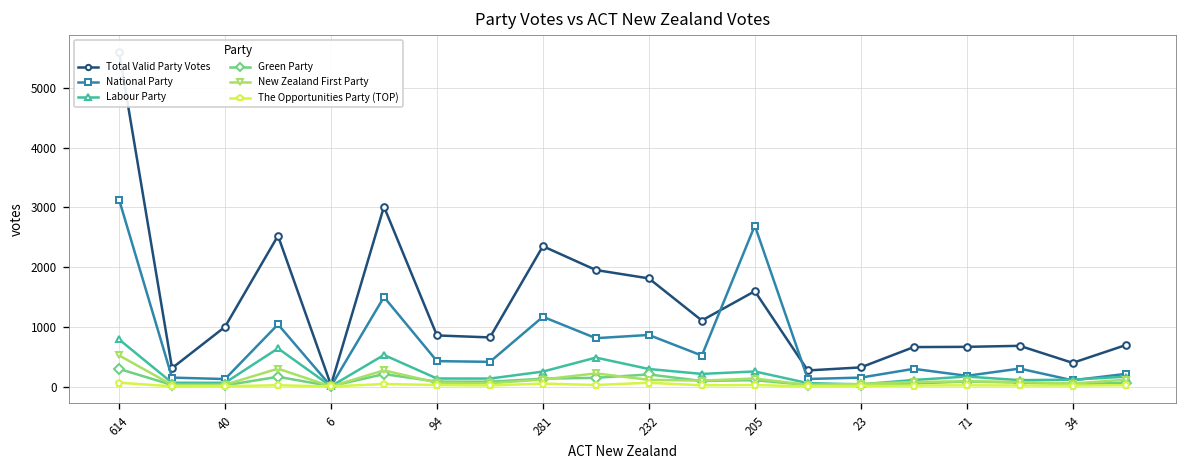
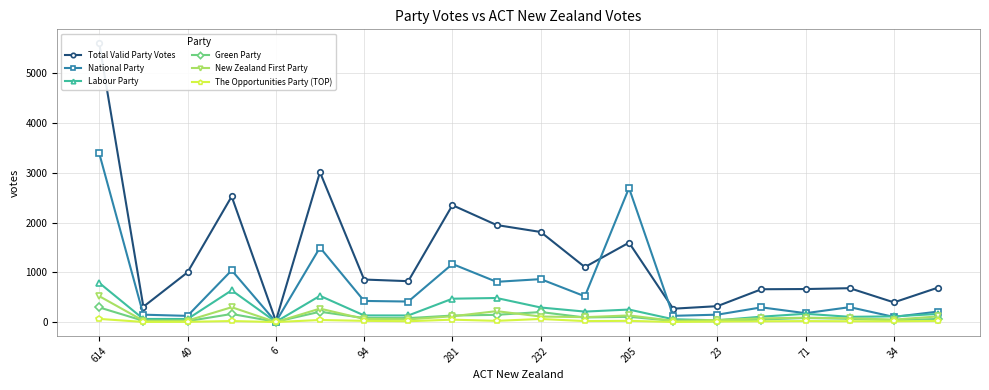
  {
    "Total Valid Party Votes": {
      "40": 1000,
      "94": 900,
      "281": 2300,
      "232": 1800,
      "205": 1600,
      "23": 300,
      "71": 700,
      "34": 400
    },
    "National Party": {
-     "614": 3100,
+     "614": 3400,
      "40": 100,
      "94": 400,
      "281": 1200,
      "232": 900,
      "205": 2700,
      "23": 100
    },
    "Labour Party": {
      "614": 800,
      "94": 100,
-     "281": 300,
+     "281": 500,
      "232": 300,
      "205": 300
    },
    "Green Party": {
      "614": 300,
      "232": 200
    }
  }
